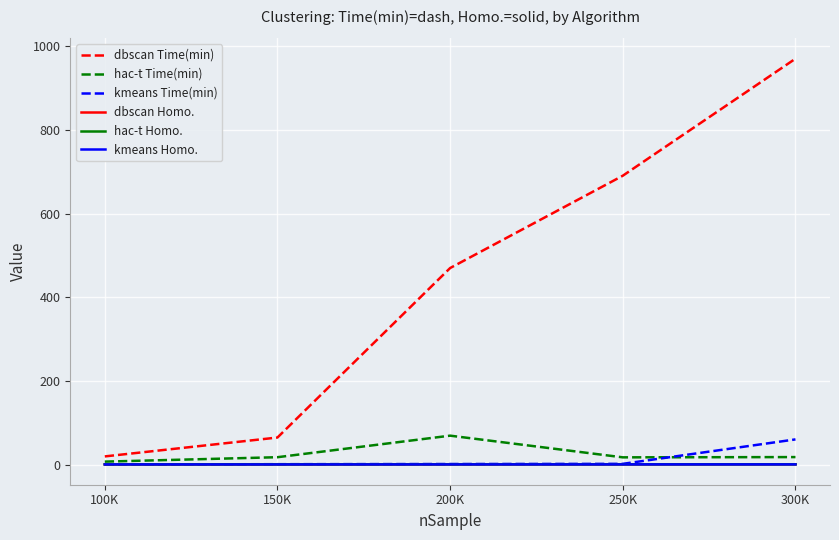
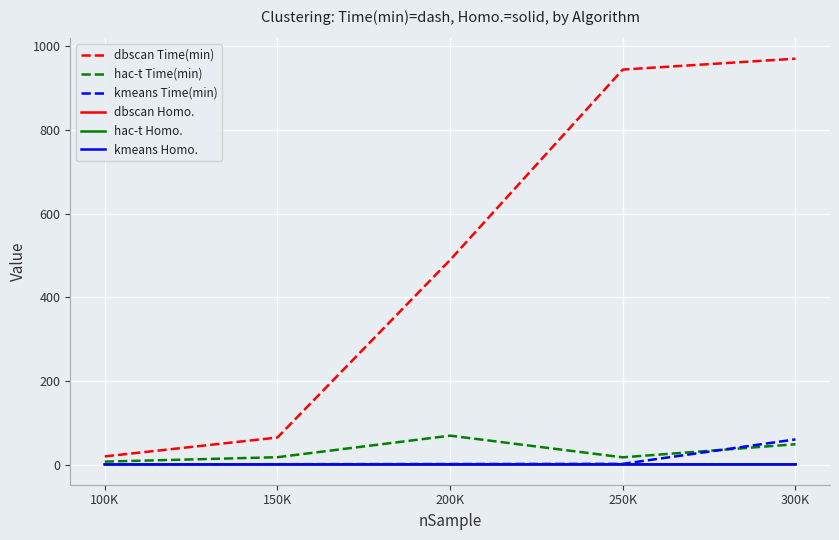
  {
    "dbscan Time(min)": {
      "100K": 20,
      "150K": 60,
-     "200K": 470,
-     "250K": 690,
+     "200K": 490,
+     "250K": 940,
      "300K": 970
    },
    "hac-t Time(min)": {
      "100K": 10,
      "150K": 20,
      "200K": 70,
      "250K": 20,
-     "300K": 20
+     "300K": 50
    }
  }
